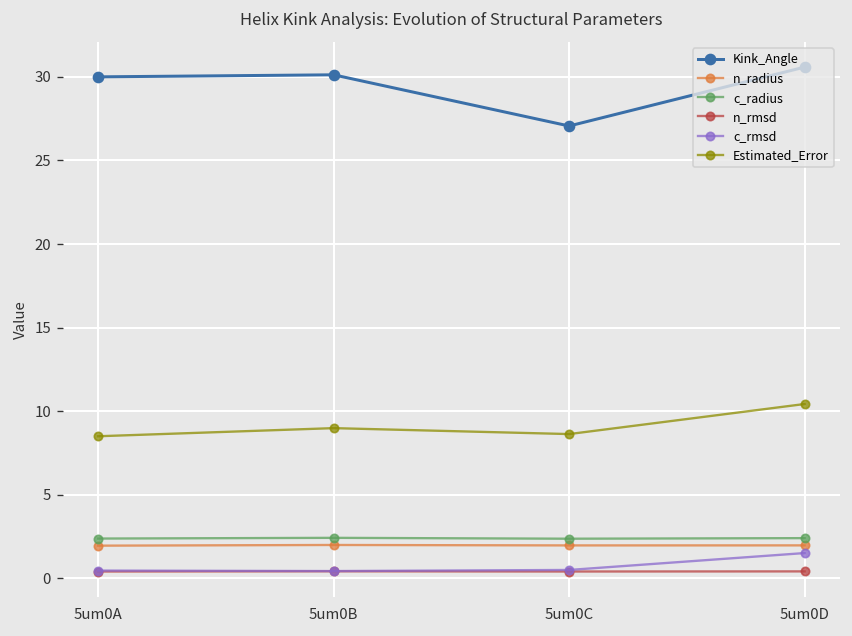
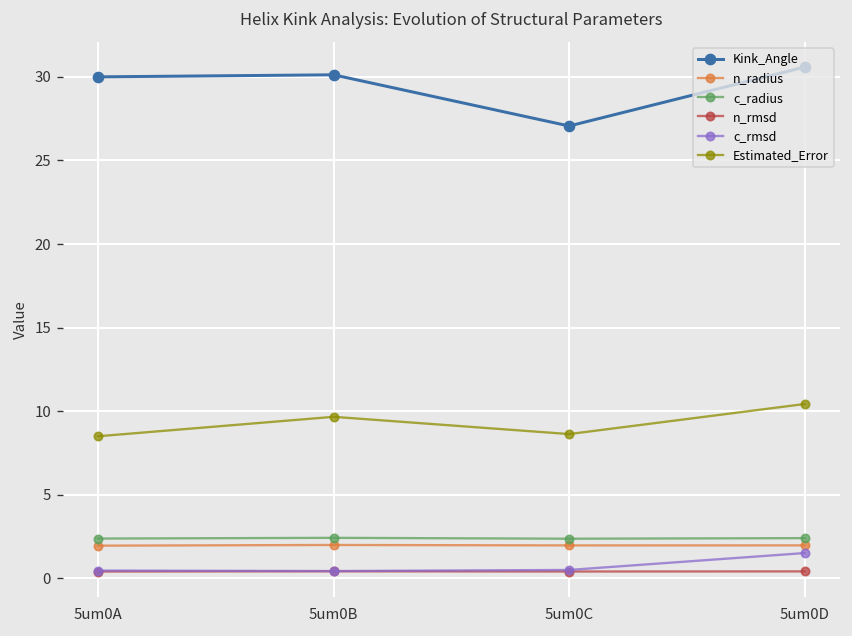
  {
    "Kink_Angle": {
      "5um0A": 30.0,
      "5um0B": 30.1,
      "5um0C": 27.1
    },
    "n_radius": {
      "5um0A": 2.0,
      "5um0B": 2.0,
      "5um0C": 2.0,
      "5um0D": 2.0
    },
    "c_radius": {
      "5um0A": 2.4,
      "5um0B": 2.4,
      "5um0C": 2.4,
      "5um0D": 2.4
    },
    "n_rmsd": {
      "5um0D": 0.4
    },
    "c_rmsd": {
      "5um0D": 1.5
    },
    "Estimated_Error": {
      "5um0A": 8.5,
-     "5um0B": 9.0,
+     "5um0B": 9.7,
      "5um0C": 8.6,
      "5um0D": 10.4
    }
  }
